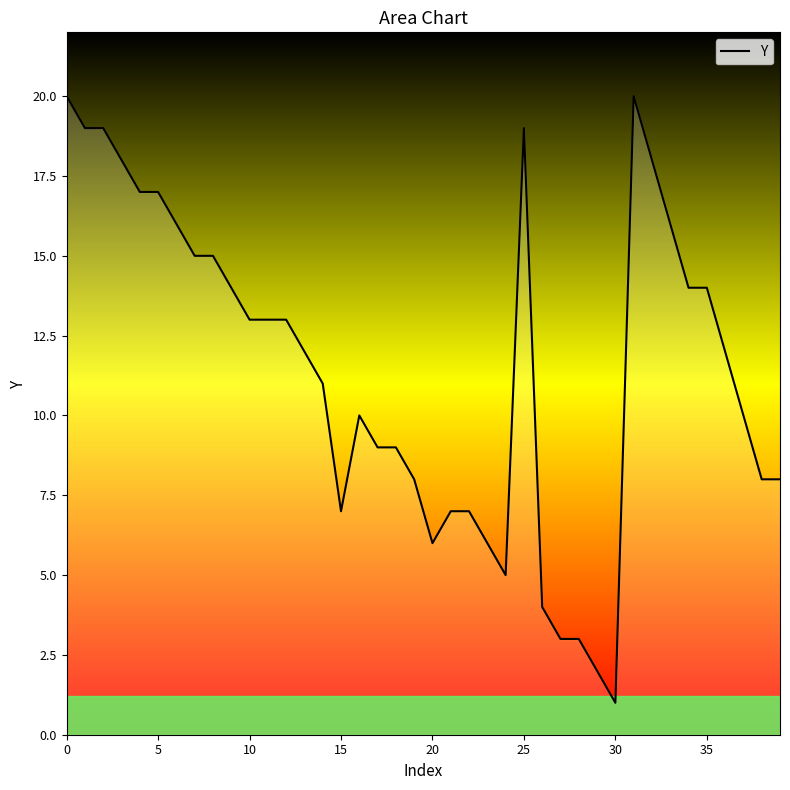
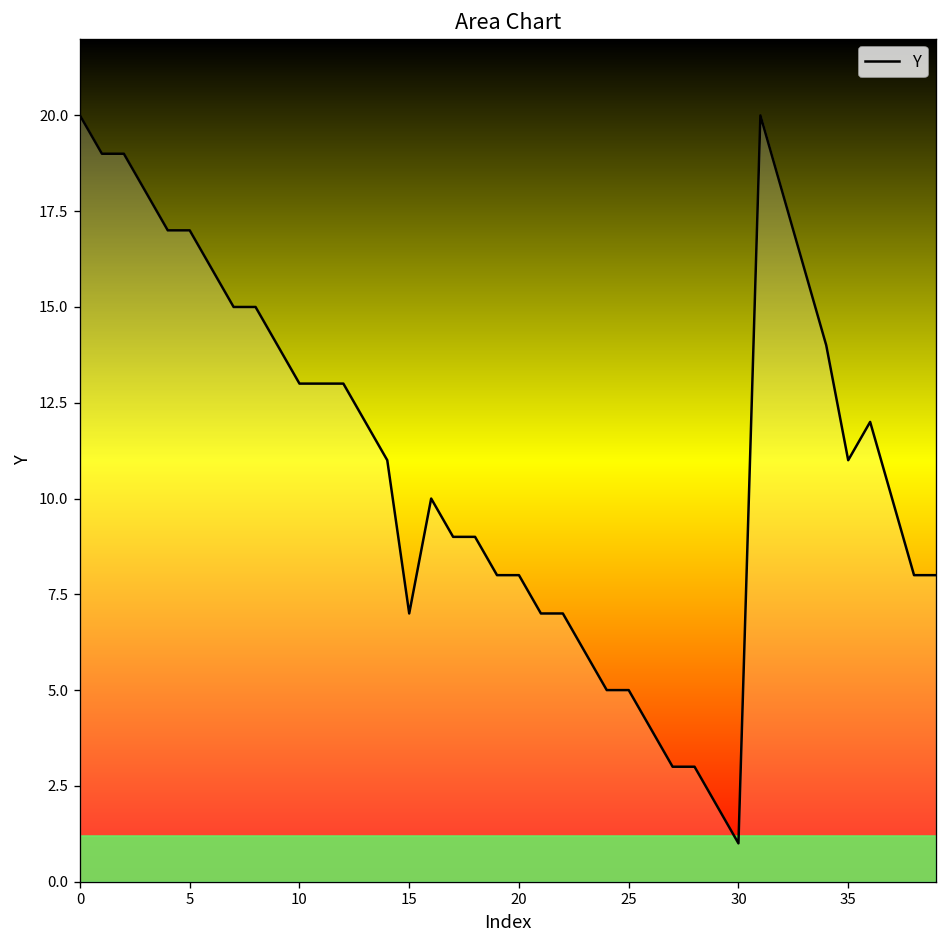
  {
    "0": 20,
    "5": 17,
    "10": 13,
    "15": 7,
-   "20": 6,
-   "25": 19,
-   "35": 14
+   "20": 8,
+   "25": 5,
+   "35": 11
  }
